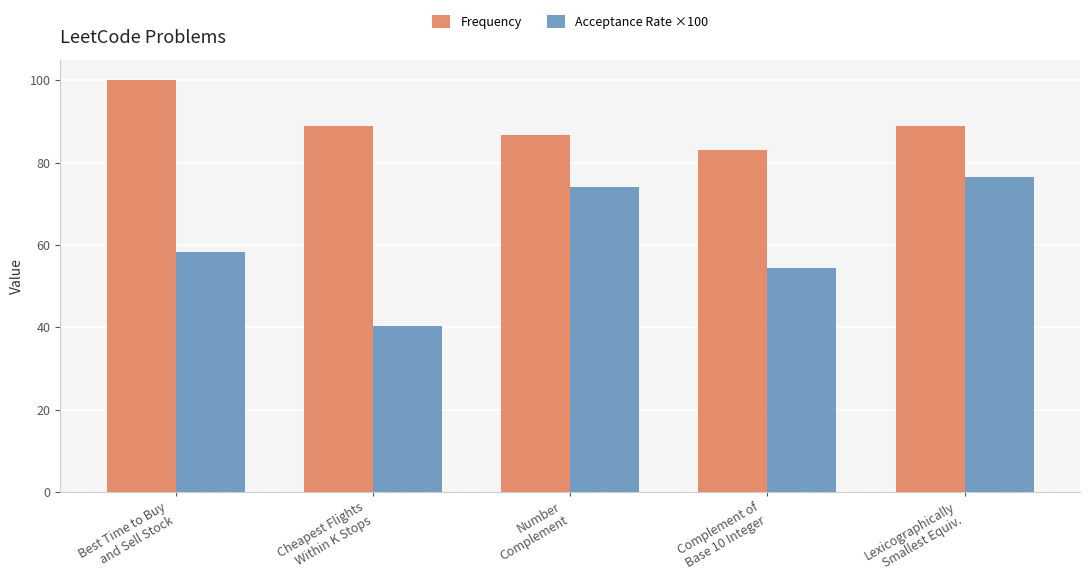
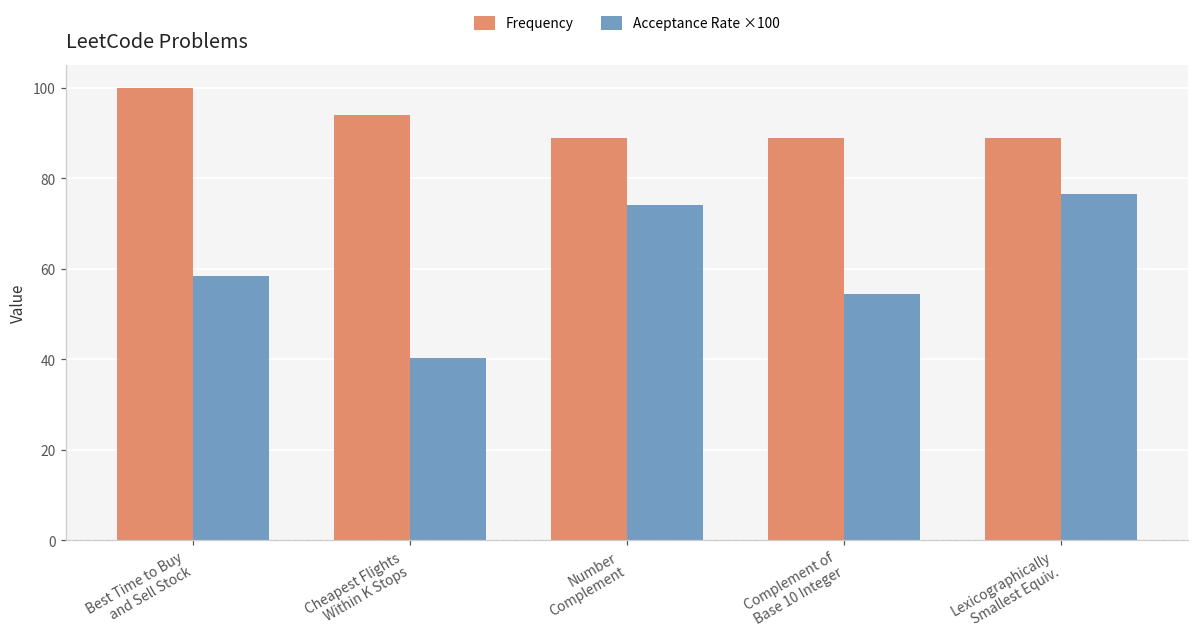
  {
    "Frequency": {
      "Best Time to Buy and Sell Stock": 100,
-     "Cheapest Flights Within K Stops": 89,
-     "Number Complement": 87,
-     "Complement of Base 10 Integer": 83,
+     "Cheapest Flights Within K Stops": 94,
+     "Number Complement": 89,
+     "Complement of Base 10 Integer": 89,
      "Lexicographically Smallest Equiv.": 89
    },
    "Acceptance Rate ×100": {
      "Best Time to Buy and Sell Stock": 58,
      "Cheapest Flights Within K Stops": 40,
      "Number Complement": 74,
      "Complement of Base 10 Integer": 54,
      "Lexicographically Smallest Equiv.": 77
    }
  }
